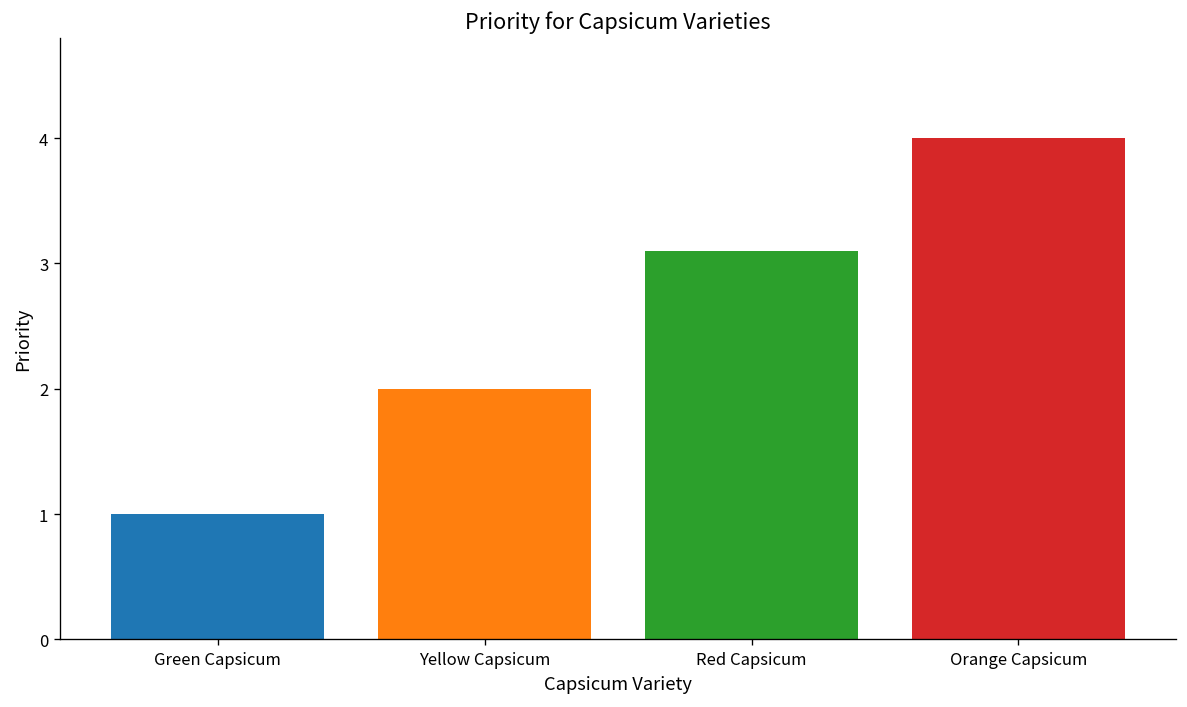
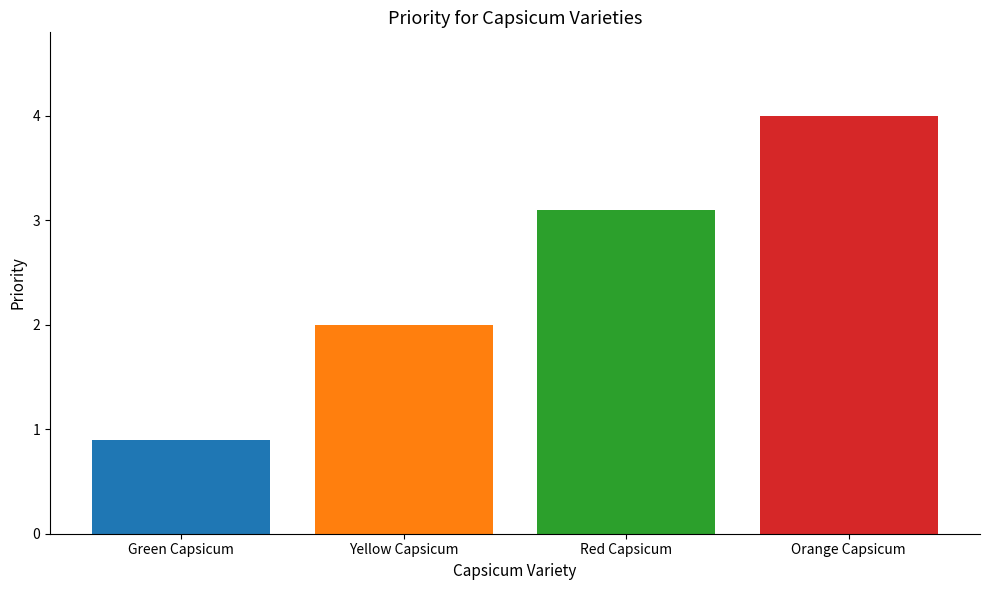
  {
-   "Green Capsicum": 1.0,
+   "Green Capsicum": 0.9,
    "Yellow Capsicum": 2.0,
    "Red Capsicum": 3.1,
    "Orange Capsicum": 4.0
  }
